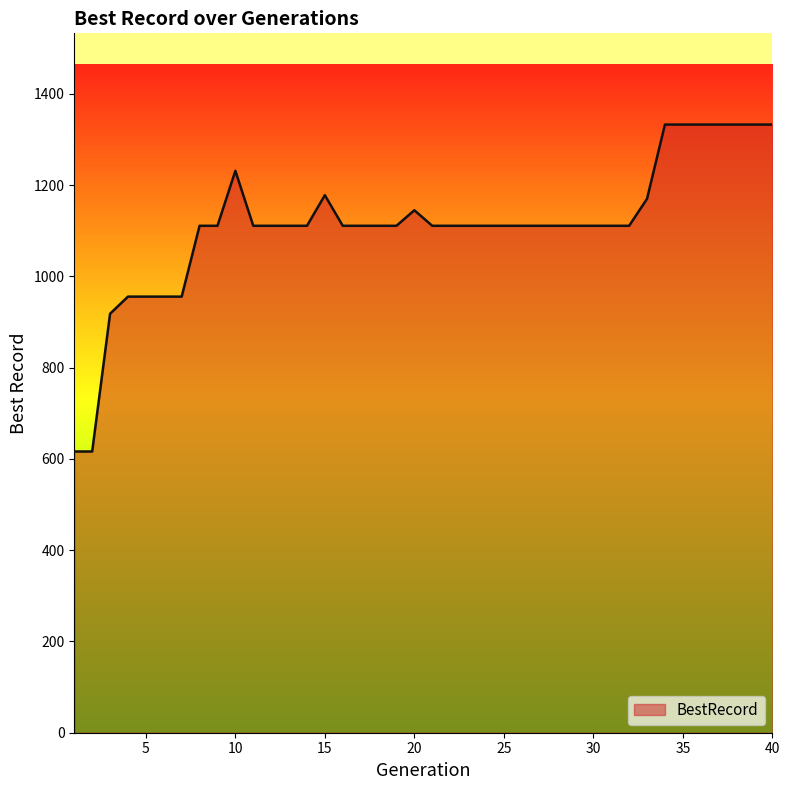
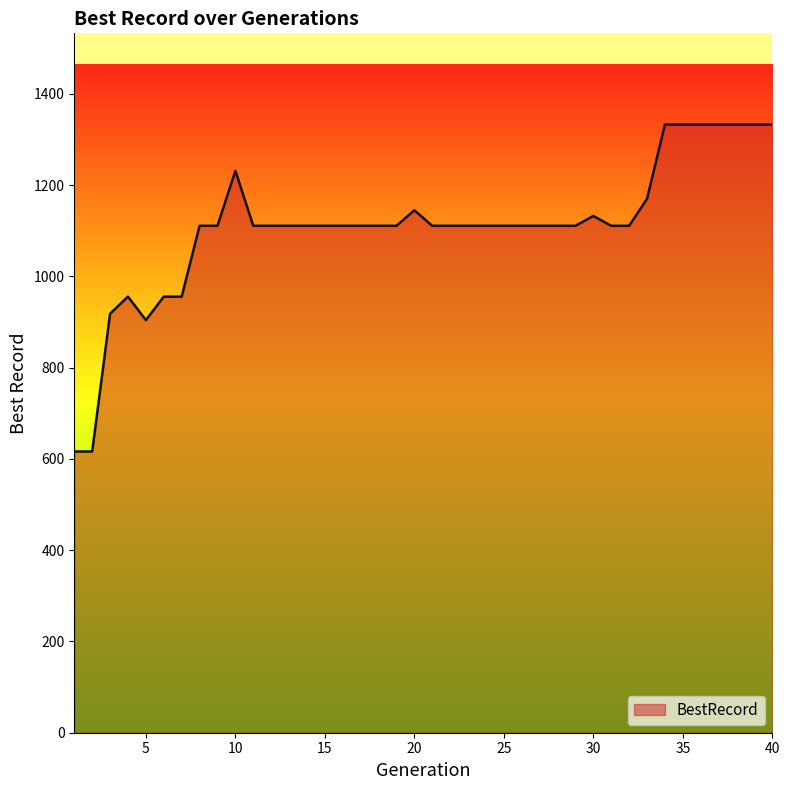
  {
-   "5": 960,
+   "5": 900,
    "10": 1230,
-   "15": 1180,
+   "15": 1110,
    "20": 1140,
    "25": 1110,
-   "30": 1110,
+   "30": 1130,
    "35": 1330,
    "40": 1330
  }
